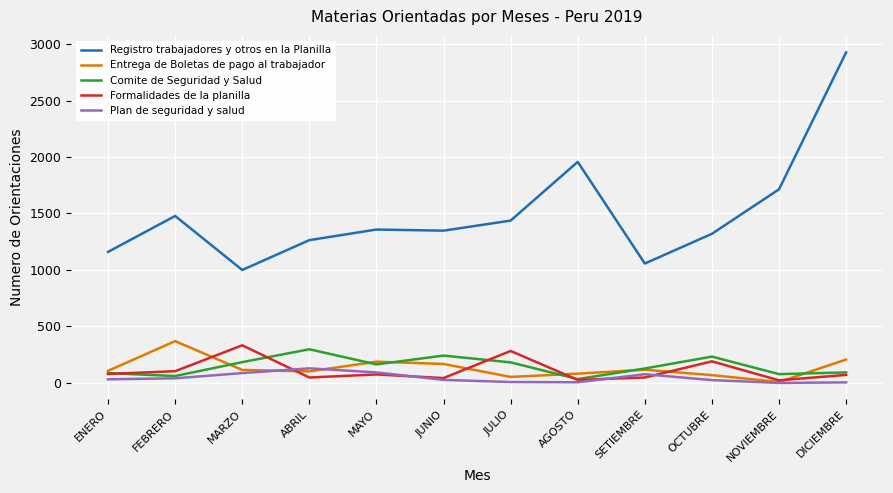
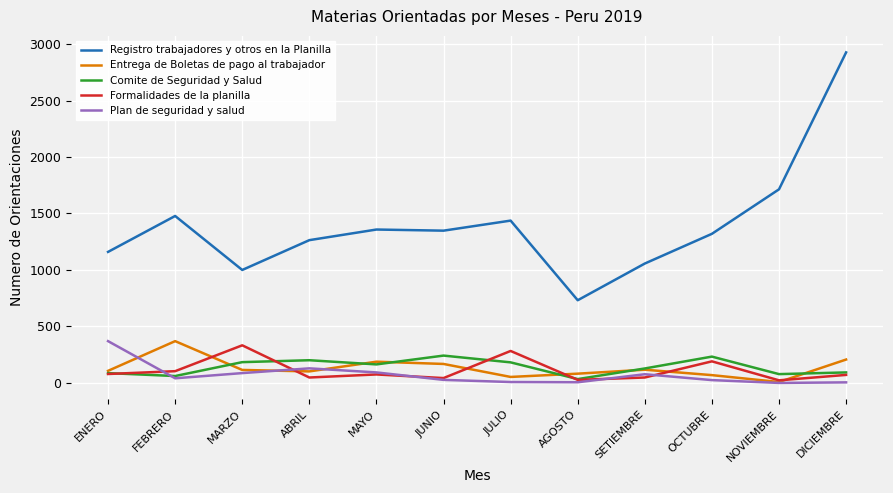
  {
    "Registro trabajadores y otros en la Planilla": {
      "ENERO": 1160,
      "FEBRERO": 1480,
      "MARZO": 1000,
      "ABRIL": 1260,
      "MAYO": 1360,
      "JUNIO": 1350,
      "JULIO": 1440,
-     "AGOSTO": 1960,
+     "AGOSTO": 730,
      "SETIEMBRE": 1060,
      "OCTUBRE": 1320,
      "NOVIEMBRE": 1710,
      "DICIEMBRE": 2930
    },
    "Entrega de Boletas de pago al trabajador": {
      "FEBRERO": 370,
      "MARZO": 120,
      "ABRIL": 100,
      "MAYO": 190,
      "JUNIO": 170,
      "JULIO": 50,
      "AGOSTO": 80,
      "OCTUBRE": 70,
      "DICIEMBRE": 210
    },
    "Comite de Seguridad y Salud": {
      "MARZO": 180,
-     "ABRIL": 300,
+     "ABRIL": 200,
      "MAYO": 160,
      "JUNIO": 240,
      "JULIO": 180,
      "OCTUBRE": 230,
      "NOVIEMBRE": 80
    },
    "Formalidades de la planilla": {
      "FEBRERO": 100,
      "MARZO": 330,
      "ABRIL": 50,
      "JULIO": 280,
      "SETIEMBRE": 50,
      "OCTUBRE": 190
    },
    "Plan de seguridad y salud": {
-     "ENERO": 30,
+     "ENERO": 370,
      "MARZO": 90,
      "ABRIL": 130,
      "JULIO": 10,
      "SETIEMBRE": 80,
      "OCTUBRE": 30,
      "DICIEMBRE": 10
    }
  }
